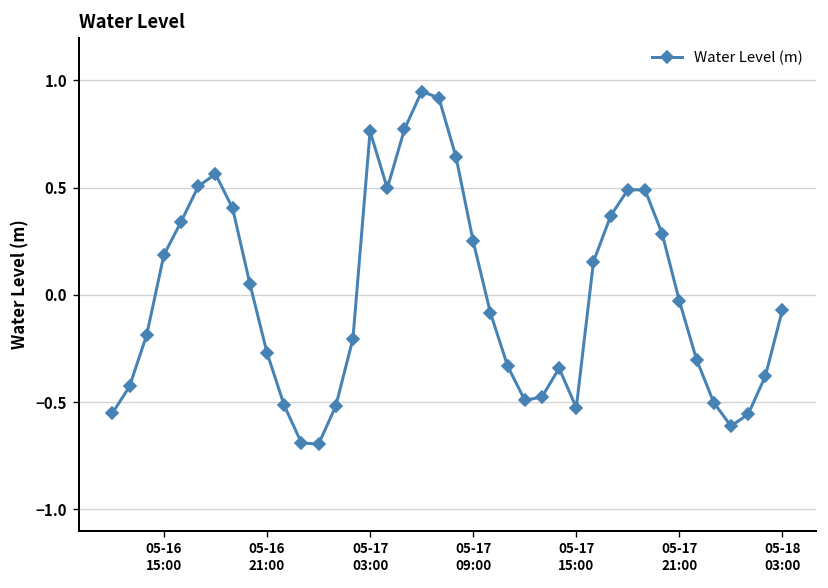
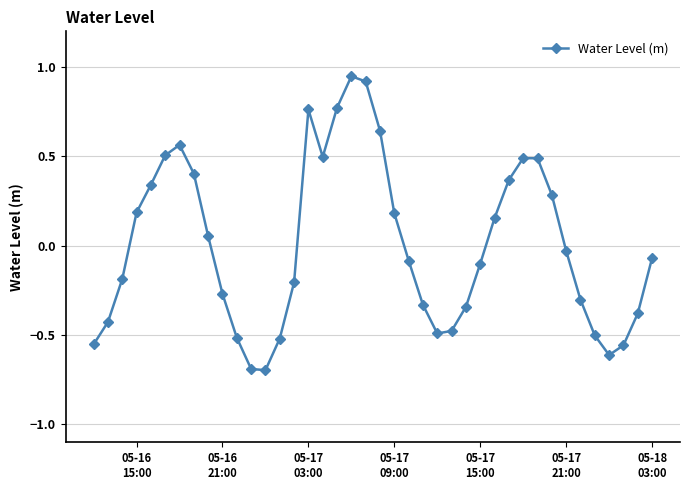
  {
    "05-16 15:00": 0.19,
    "05-16 21:00": -0.27,
    "05-17 03:00": 0.76,
-   "05-17 09:00": 0.25,
-   "05-17 15:00": -0.53,
+   "05-17 09:00": 0.18,
+   "05-17 15:00": -0.10,
    "05-17 21:00": -0.03,
    "05-18 03:00": -0.07
  }
